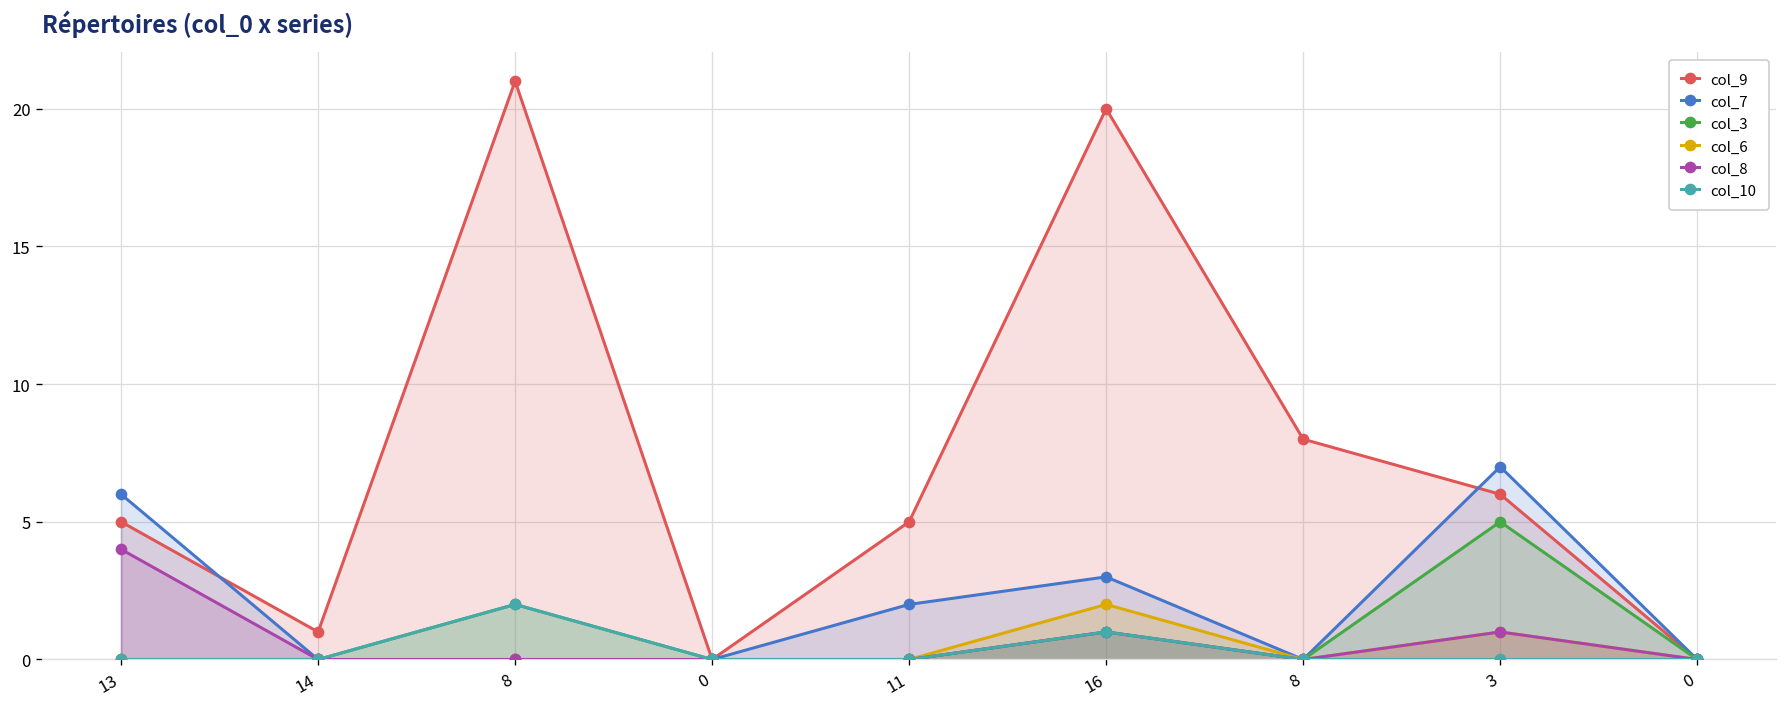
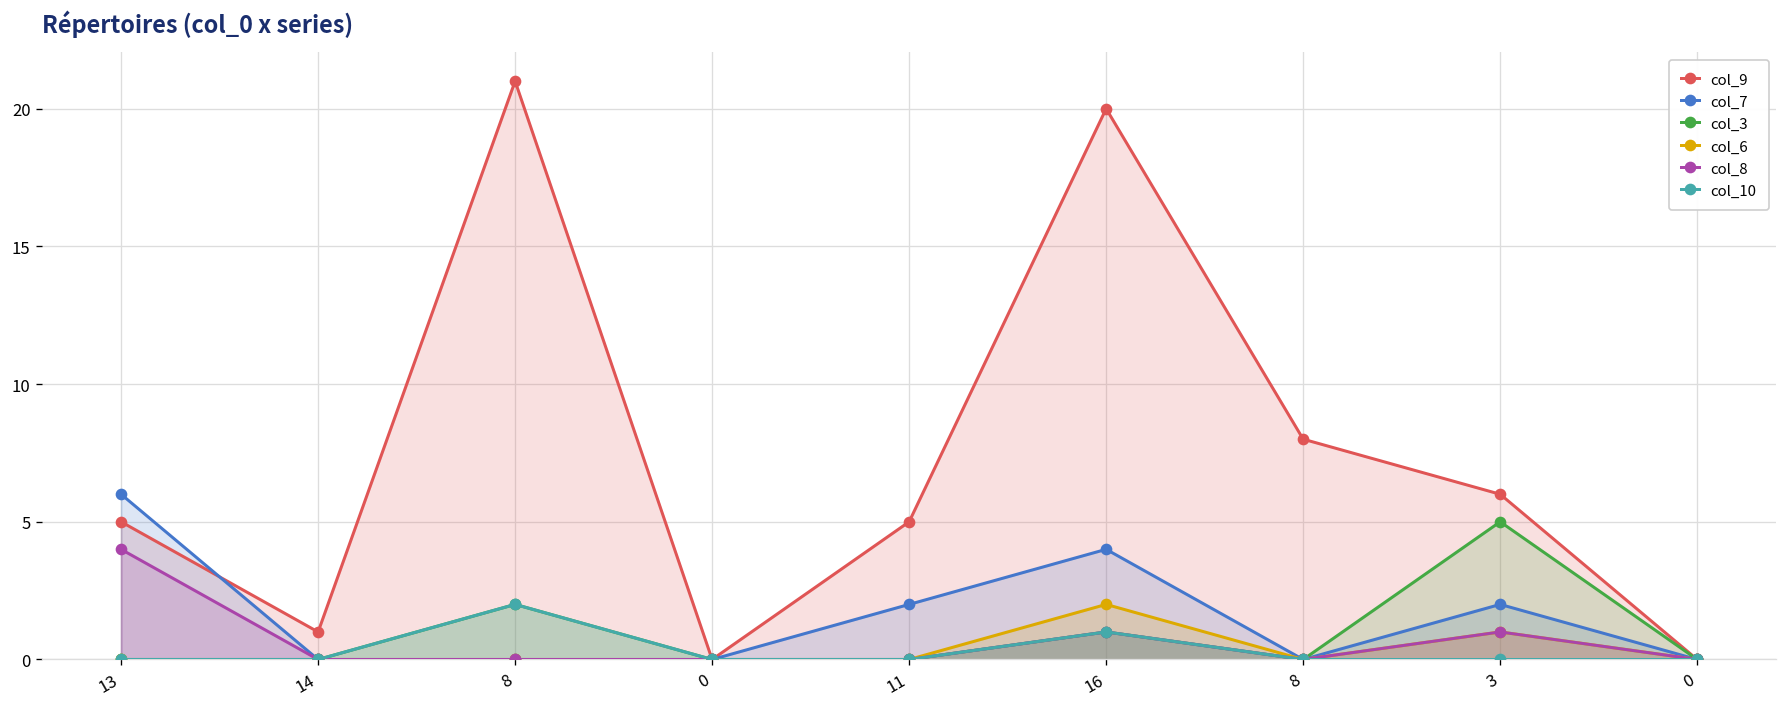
  {
    "col_9": {
      "13": 5,
      "14": 1,
      "11": 5,
      "16": 20,
      "3": 6
    },
    "col_7": {
      "13": 6,
      "11": 2,
-     "16": 3,
-     "3": 7
+     "16": 4,
+     "3": 2
    },
    "col_3": {
      "3": 5
    },
    "col_6": {
      "16": 2
    },
    "col_8": {
      "13": 4
    },
    "col_10": {
      "3": 0
    }
  }
